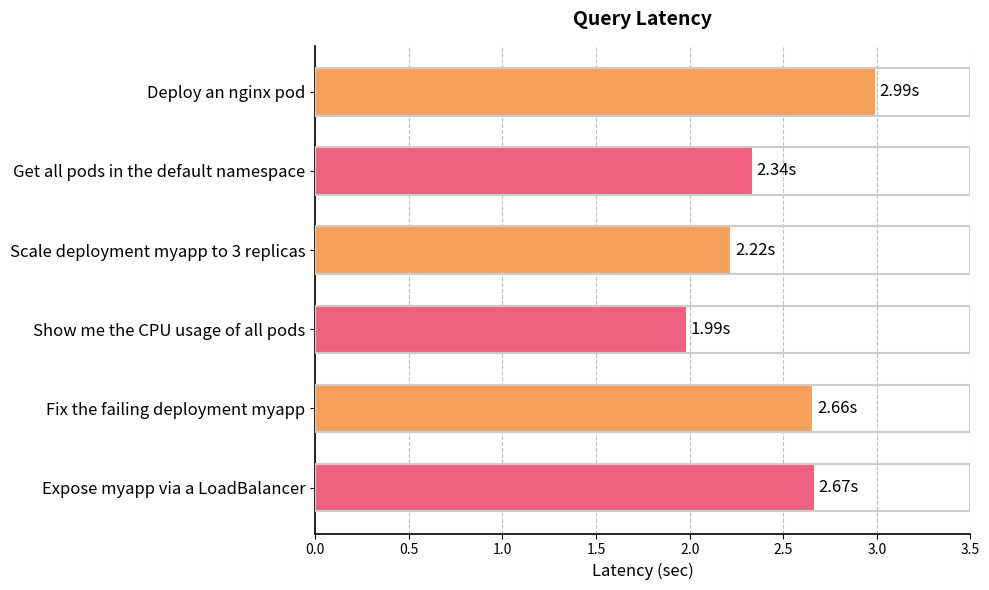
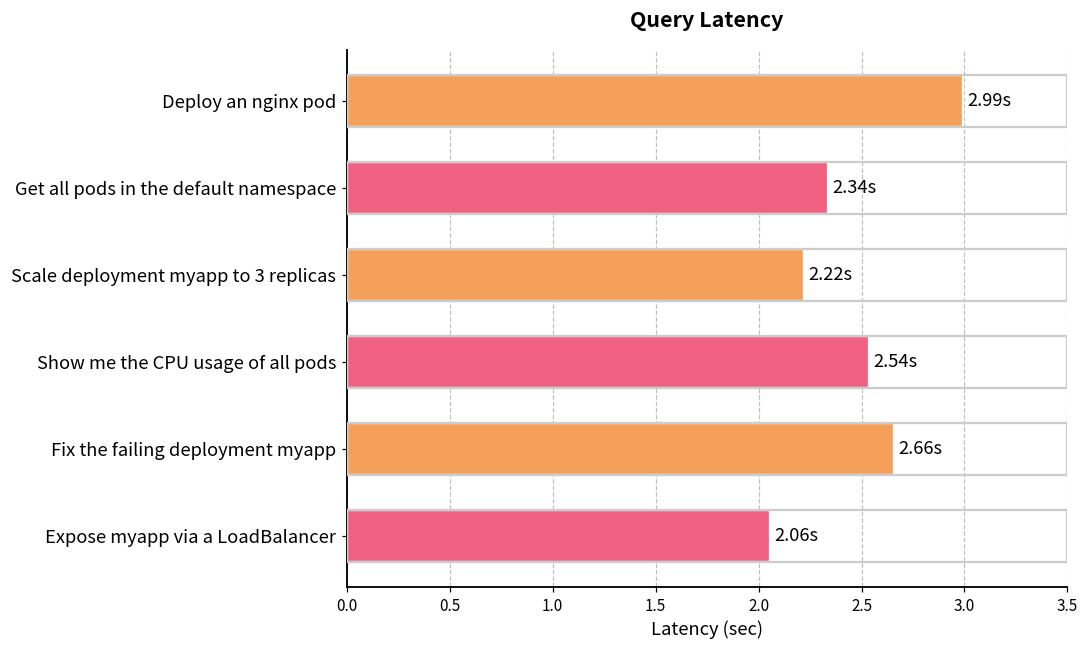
  {
    "Deploy an nginx pod": "2.99s",
    "Get all pods in the default namespace": "2.34s",
    "Scale deployment myapp to 3 replicas": "2.22s",
-   "Show me the CPU usage of all pods": "1.99s",
+   "Show me the CPU usage of all pods": "2.54s",
    "Fix the failing deployment myapp": "2.66s",
-   "Expose myapp via a LoadBalancer": "2.67s"
+   "Expose myapp via a LoadBalancer": "2.06s"
  }
